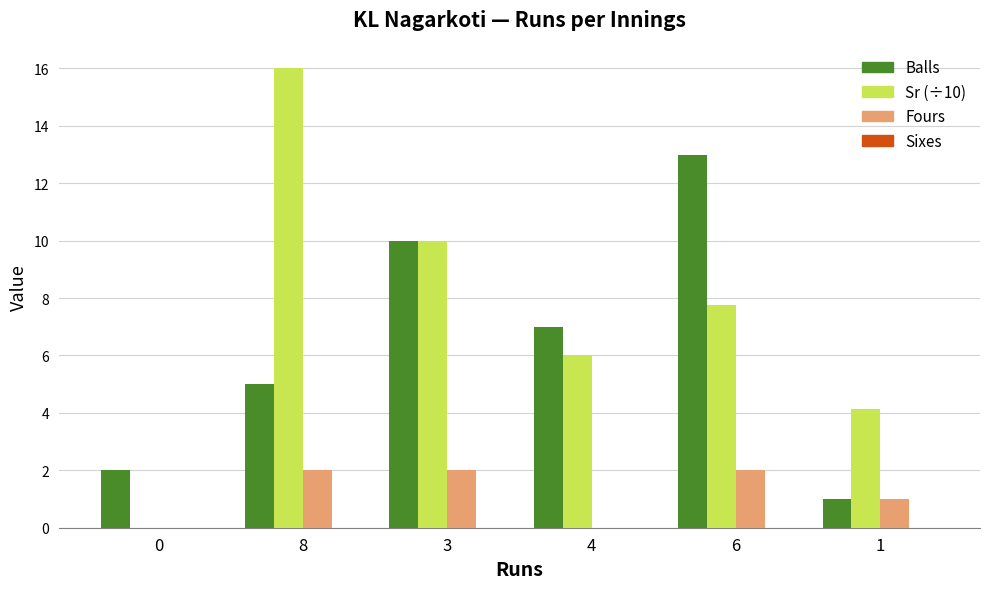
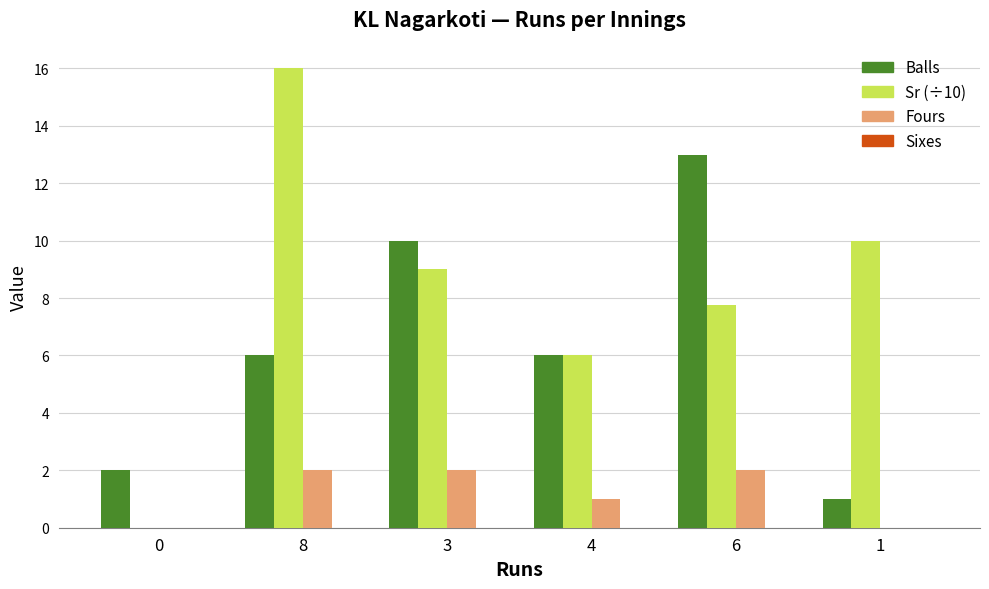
  {
    "Balls": {
      "0": 2,
-     "8": 5,
+     "8": 6,
      "3": 10,
-     "4": 7,
+     "4": 6,
      "6": 13,
      "1": 1
    },
    "Sr (÷10)": {
      "0": 0.0,
      "8": 16.0,
-     "3": 10.0,
+     "3": 9.0,
      "4": 6.0,
      "6": 7.8,
-     "1": 4.1
+     "1": 10.0
    },
    "Fours": {
      "0": 0,
      "8": 2,
      "3": 2,
-     "4": 0,
+     "4": 1,
      "6": 2,
-     "1": 1
+     "1": 0
    },
    "Sixes": {
      "0": 0.0,
      "8": 0.0,
      "3": 0.0,
      "4": 0.0,
      "6": 0.0,
      "1": 0.0
    }
  }
